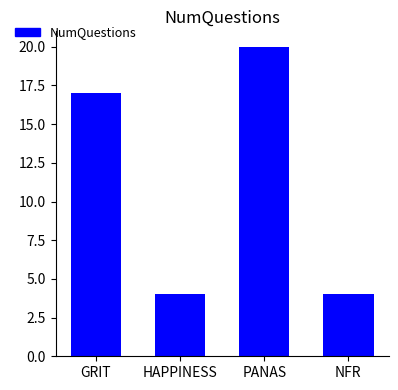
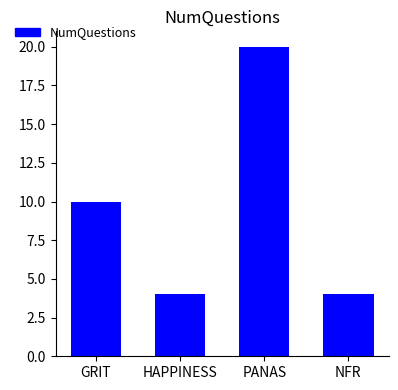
  {
-   "GRIT": 17,
+   "GRIT": 10,
    "HAPPINESS": 4,
    "PANAS": 20,
    "NFR": 4
  }
